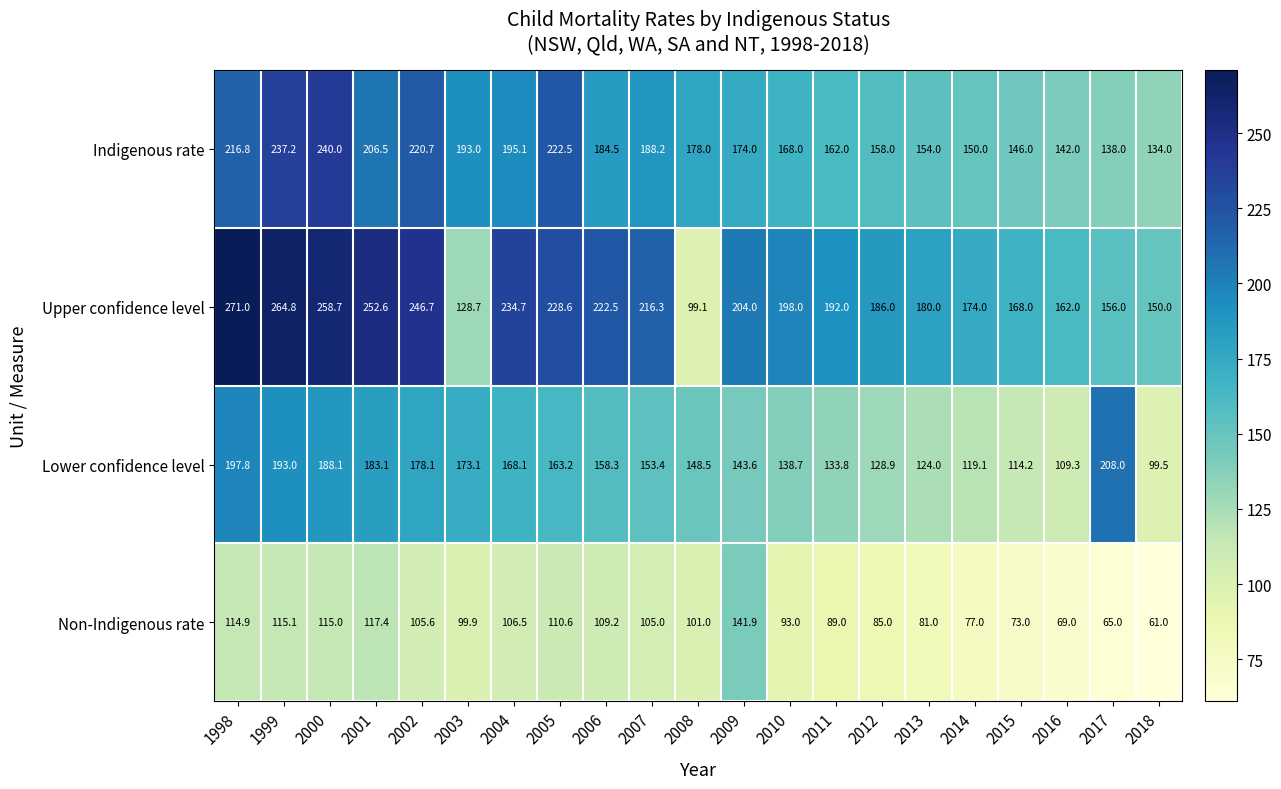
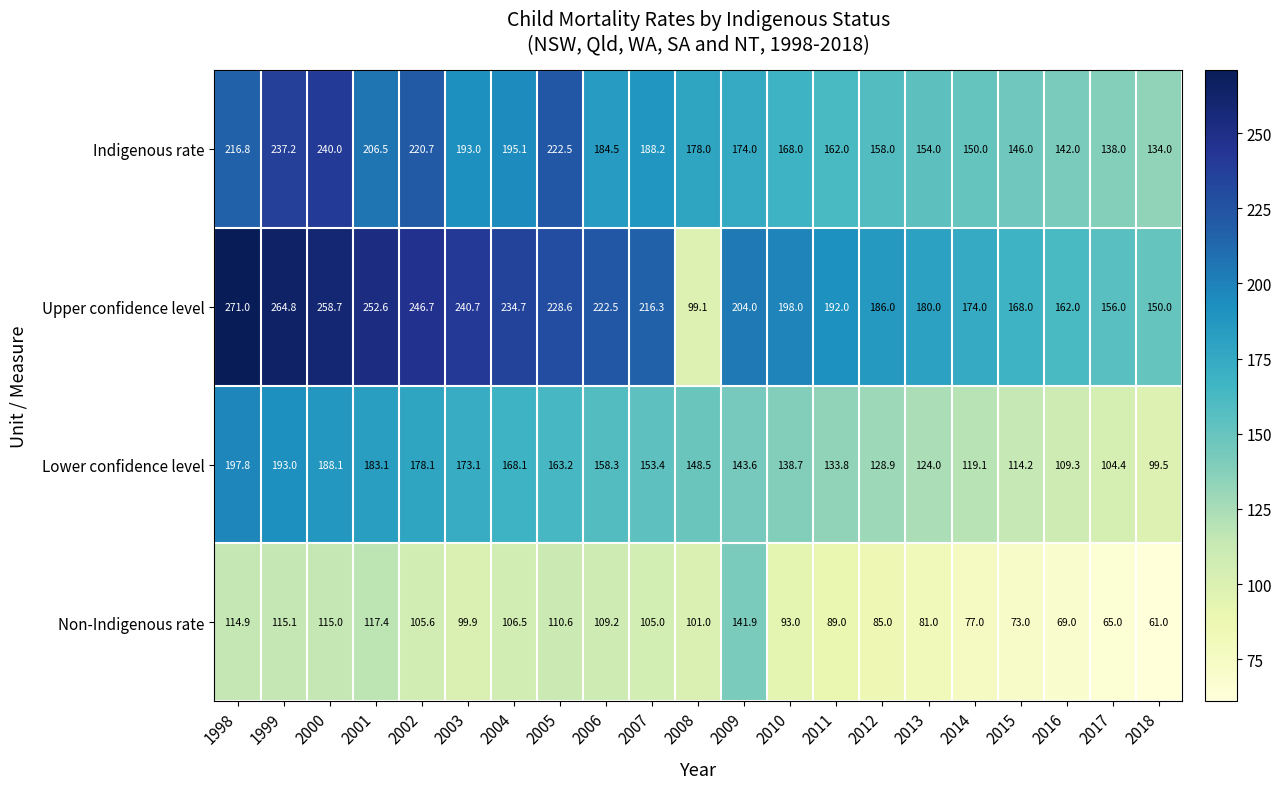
  {
    "Indigenous rate": {
      "1998": 216.8,
      "1999": 237.2,
      "2000": 240.0,
      "2001": 206.5,
      "2002": 220.7,
      "2003": 193.0,
      "2004": 195.1,
      "2005": 222.5,
      "2006": 184.5,
      "2007": 188.2,
      "2008": 178.0,
      "2009": 174.0,
      "2010": 168.0,
      "2011": 162.0,
      "2012": 158.0,
      "2013": 154.0,
      "2014": 150.0,
      "2015": 146.0,
      "2016": 142.0,
      "2017": 138.0,
      "2018": 134.0
    },
    "Upper confidence level": {
      "1998": 271.0,
      "1999": 264.8,
      "2000": 258.7,
      "2001": 252.6,
      "2002": 246.7,
-     "2003": 128.7,
+     "2003": 240.7,
      "2004": 234.7,
      "2005": 228.6,
      "2006": 222.5,
      "2007": 216.3,
      "2008": 99.1,
      "2009": 204.0,
      "2010": 198.0,
      "2011": 192.0,
      "2012": 186.0,
      "2013": 180.0,
      "2014": 174.0,
      "2015": 168.0,
      "2016": 162.0,
      "2017": 156.0,
      "2018": 150.0
    },
    "Lower confidence level": {
      "1998": 197.8,
      "1999": 193.0,
      "2000": 188.1,
      "2001": 183.1,
      "2002": 178.1,
      "2003": 173.1,
      "2004": 168.1,
      "2005": 163.2,
      "2006": 158.3,
      "2007": 153.4,
      "2008": 148.5,
      "2009": 143.6,
      "2010": 138.7,
      "2011": 133.8,
      "2012": 128.9,
      "2013": 124.0,
      "2014": 119.1,
      "2015": 114.2,
      "2016": 109.3,
-     "2017": 208.0,
+     "2017": 104.4,
      "2018": 99.5
    },
    "Non-Indigenous rate": {
      "1998": 114.9,
      "1999": 115.1,
      "2000": 115.0,
      "2001": 117.4,
      "2002": 105.6,
      "2003": 99.9,
      "2004": 106.5,
      "2005": 110.6,
      "2006": 109.2,
      "2007": 105.0,
      "2008": 101.0,
      "2009": 141.9,
      "2010": 93.0,
      "2011": 89.0,
      "2012": 85.0,
      "2013": 81.0,
      "2014": 77.0,
      "2015": 73.0,
      "2016": 69.0,
      "2017": 65.0,
      "2018": 61.0
    }
  }
